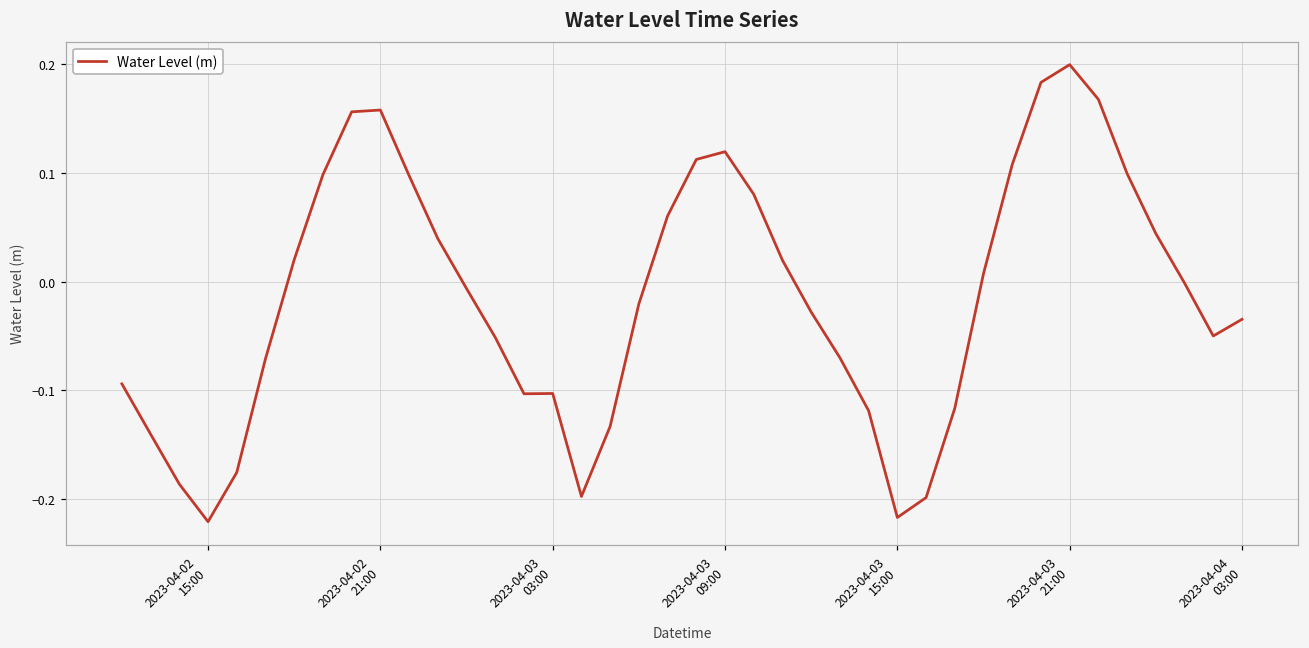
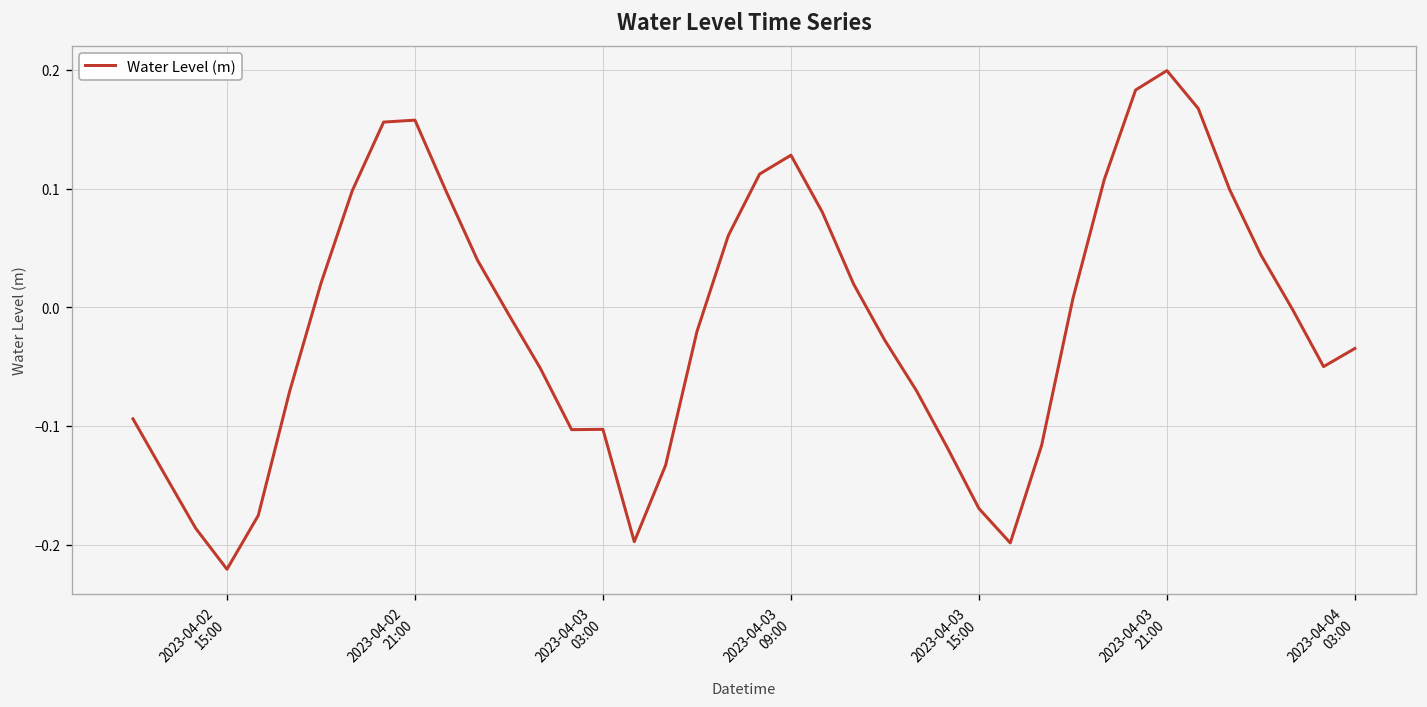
  {
    "2023-04-02 15:00": -0.22,
    "2023-04-02 21:00": 0.16,
    "2023-04-03 03:00": -0.10,
-   "2023-04-03 09:00": 0.12,
-   "2023-04-03 15:00": -0.22,
+   "2023-04-03 09:00": 0.13,
+   "2023-04-03 15:00": -0.17,
    "2023-04-03 21:00": 0.20,
    "2023-04-04 03:00": -0.03
  }
